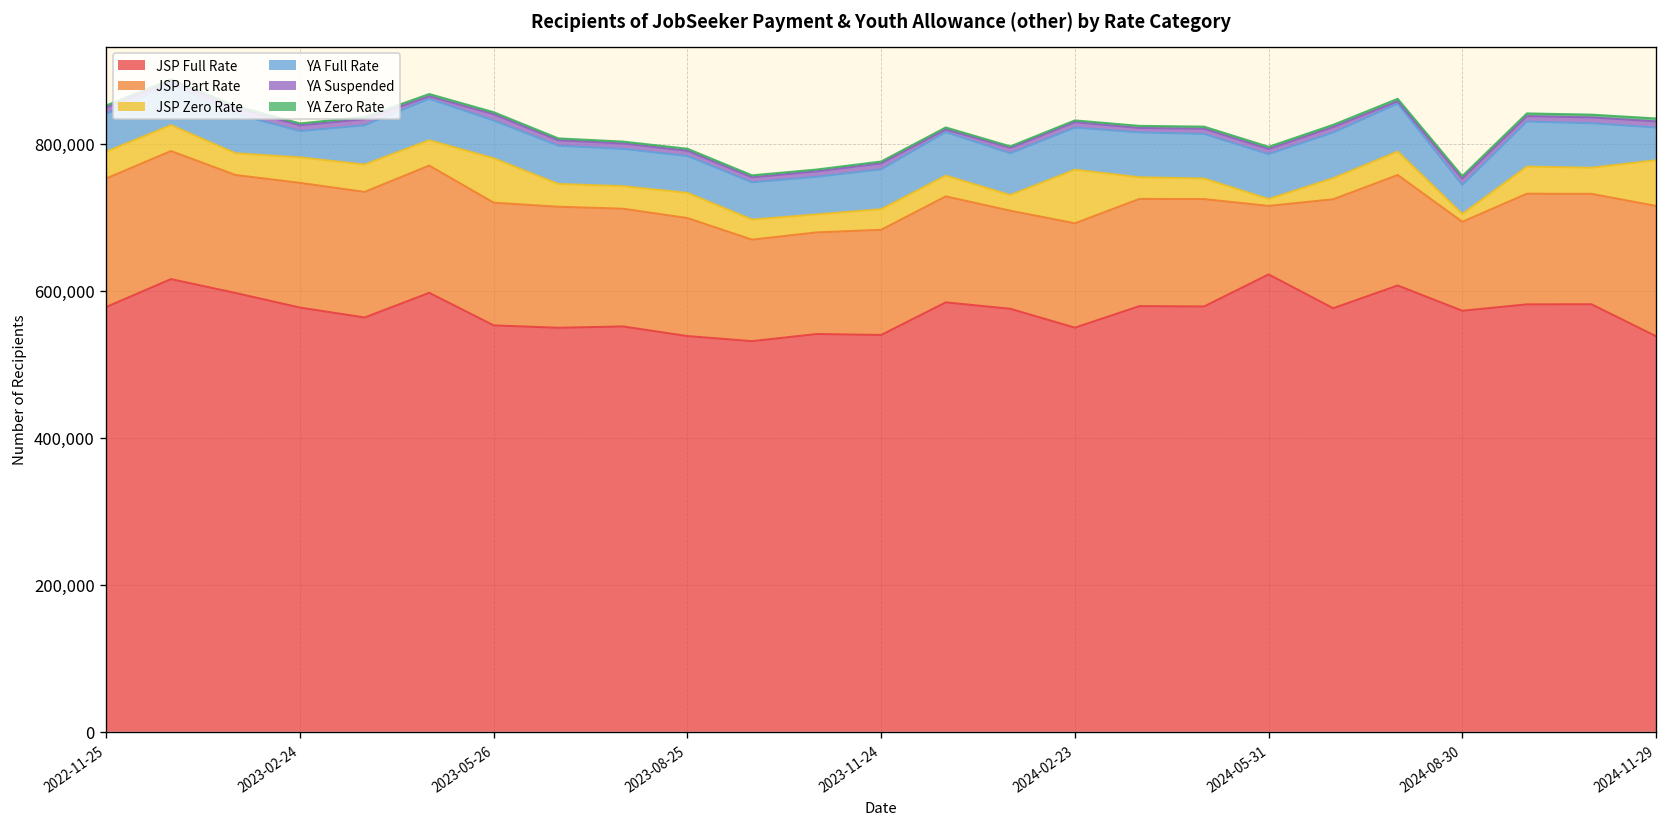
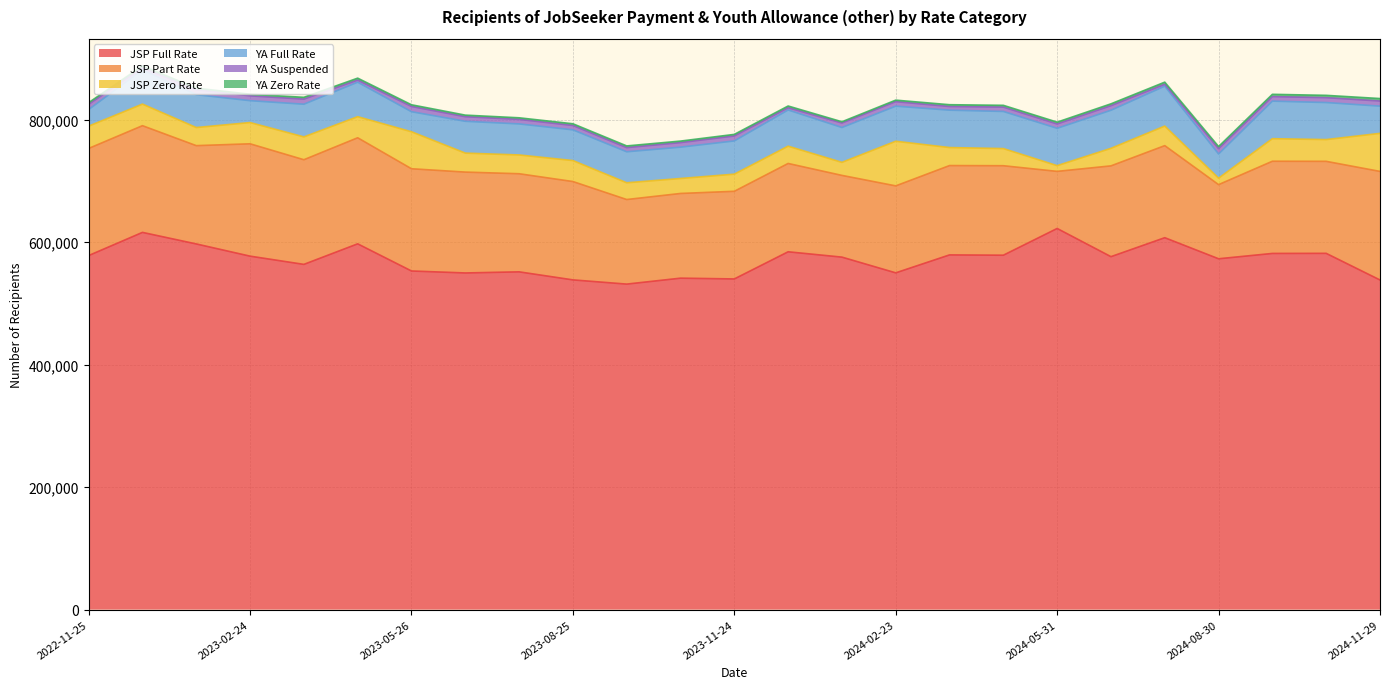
  {
    "JSP Full Rate": {
      "2022-11-25": "580,000",
      "2023-02-24": "580,000",
      "2023-05-26": "550,000",
      "2023-08-25": "540,000",
      "2023-11-24": "540,000",
      "2024-02-23": "550,000",
      "2024-05-31": "620,000",
      "2024-08-30": "570,000",
      "2024-11-29": "540,000"
    },
    "JSP Part Rate": {
      "2022-11-25": "170,000",
-     "2023-02-24": "170,000",
+     "2023-02-24": "180,000",
      "2023-05-26": "170,000",
      "2023-08-25": "160,000",
      "2023-11-24": "140,000",
      "2024-02-23": "140,000",
      "2024-05-31": "90,000",
      "2024-08-30": "120,000",
      "2024-11-29": "180,000"
    },
    "JSP Zero Rate": {
      "2022-11-25": "40,000",
      "2023-02-24": "30,000",
      "2023-05-26": "60,000",
      "2023-08-25": "30,000",
      "2023-11-24": "30,000",
      "2024-02-23": "70,000",
      "2024-05-31": "10,000",
      "2024-08-30": "10,000",
      "2024-11-29": "60,000"
    },
    "YA Full Rate": {
-     "2022-11-25": "50,000",
+     "2022-11-25": "30,000",
      "2023-02-24": "40,000",
-     "2023-05-26": "50,000",
+     "2023-05-26": "30,000",
      "2023-08-25": "50,000",
      "2023-11-24": "50,000",
      "2024-02-23": "60,000",
      "2024-05-31": "60,000",
      "2024-08-30": "40,000",
      "2024-11-29": "40,000"
    }
  }
